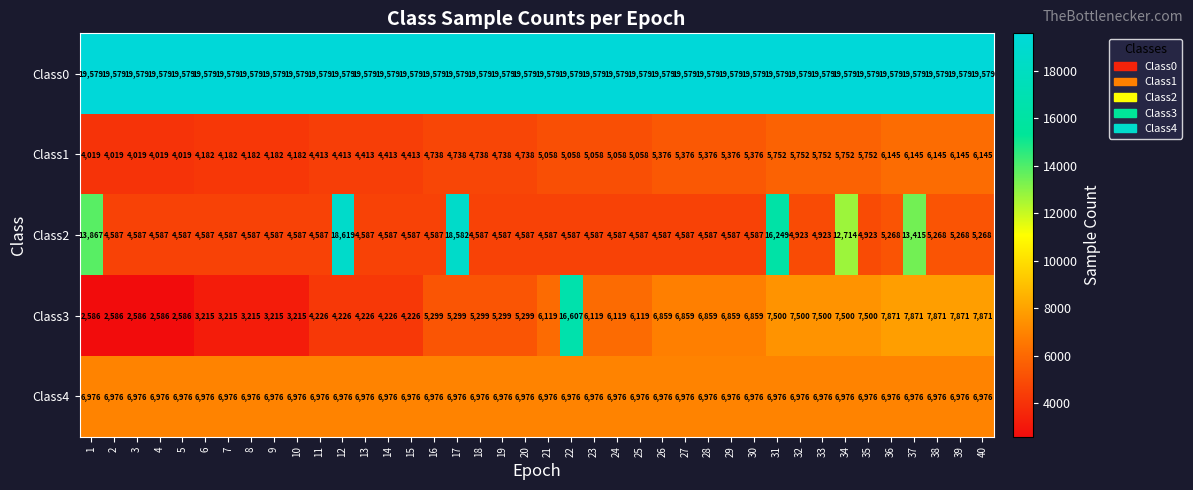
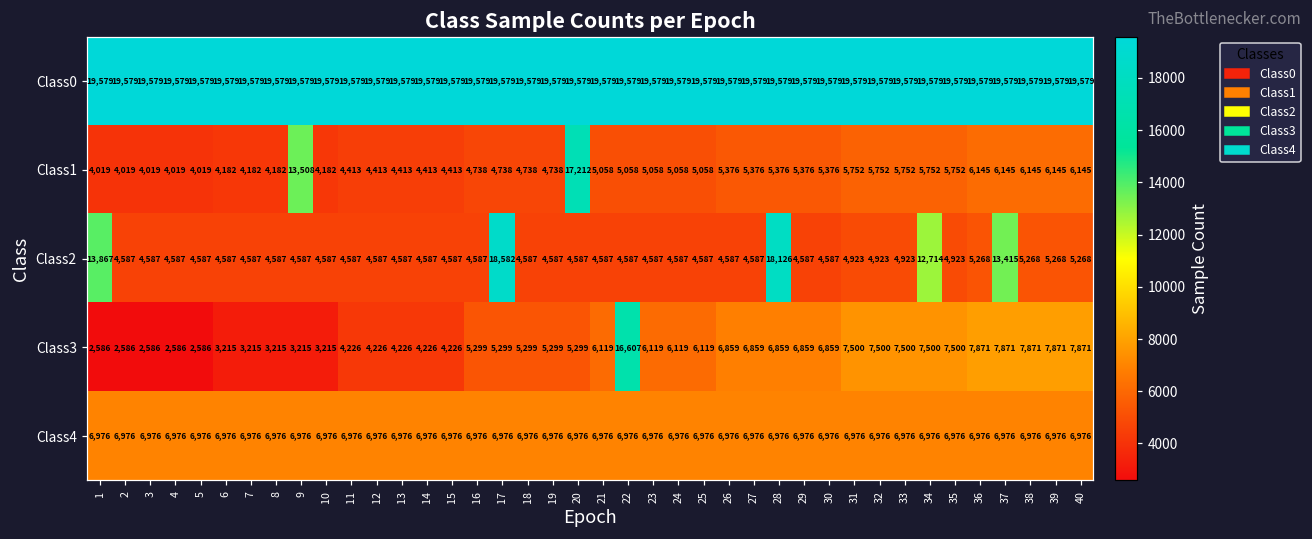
  {
    "Class0": {
      "1": "19,579",
      "2": "19,579",
      "3": "19,579",
      "4": "19,579",
      "5": "19,579",
      "6": "19,579",
      "7": "19,579",
      "8": "19,579",
      "9": "19,579",
      "10": "19,579",
      "11": "19,579",
      "12": "19,579",
      "13": "19,579",
      "14": "19,579",
      "15": "19,579",
      "16": "19,579",
      "17": "19,579",
      "18": "19,579",
      "19": "19,579",
      "20": "19,579",
      "21": "19,579",
      "22": "19,579",
      "23": "19,579",
      "24": "19,579",
      "25": "19,579",
      "26": "19,579",
      "27": "19,579",
      "28": "19,579",
      "29": "19,579",
      "30": "19,579",
      "31": "19,579",
      "32": "19,579",
      "33": "19,579",
      "34": "19,579",
      "35": "19,579",
      "36": "19,579",
      "37": "19,579",
      "38": "19,579",
      "39": "19,579",
      "40": "19,579"
    },
    "Class1": {
      "1": "4,019",
      "2": "4,019",
      "3": "4,019",
      "4": "4,019",
      "5": "4,019",
      "6": "4,182",
      "7": "4,182",
      "8": "4,182",
-     "9": "4,182",
+     "9": "13,508",
      "10": "4,182",
      "11": "4,413",
      "12": "4,413",
      "13": "4,413",
      "14": "4,413",
      "15": "4,413",
      "16": "4,738",
      "17": "4,738",
      "18": "4,738",
      "19": "4,738",
-     "20": "4,738",
+     "20": "17,212",
      "21": "5,058",
      "22": "5,058",
      "23": "5,058",
      "24": "5,058",
      "25": "5,058",
      "26": "5,376",
      "27": "5,376",
      "28": "5,376",
      "29": "5,376",
      "30": "5,376",
      "31": "5,752",
      "32": "5,752",
      "33": "5,752",
      "34": "5,752",
      "35": "5,752",
      "36": "6,145",
      "37": "6,145",
      "38": "6,145",
      "39": "6,145",
      "40": "6,145"
    },
    "Class2": {
      "1": "13,867",
      "2": "4,587",
      "3": "4,587",
      "4": "4,587",
      "5": "4,587",
      "6": "4,587",
      "7": "4,587",
      "8": "4,587",
      "9": "4,587",
      "10": "4,587",
      "11": "4,587",
-     "12": "18,619",
+     "12": "4,587",
      "13": "4,587",
      "14": "4,587",
      "15": "4,587",
      "16": "4,587",
      "17": "18,582",
      "18": "4,587",
      "19": "4,587",
      "20": "4,587",
      "21": "4,587",
      "22": "4,587",
      "23": "4,587",
      "24": "4,587",
      "25": "4,587",
      "26": "4,587",
      "27": "4,587",
-     "28": "4,587",
+     "28": "18,126",
      "29": "4,587",
      "30": "4,587",
-     "31": "16,249",
+     "31": "4,923",
      "32": "4,923",
      "33": "4,923",
      "34": "12,714",
      "35": "4,923",
      "36": "5,268",
      "37": "13,415",
      "38": "5,268",
      "39": "5,268",
      "40": "5,268"
    },
    "Class3": {
      "1": "2,586",
      "2": "2,586",
      "3": "2,586",
      "4": "2,586",
      "5": "2,586",
      "6": "3,215",
      "7": "3,215",
      "8": "3,215",
      "9": "3,215",
      "10": "3,215",
      "11": "4,226",
      "12": "4,226",
      "13": "4,226",
      "14": "4,226",
      "15": "4,226",
      "16": "5,299",
      "17": "5,299",
      "18": "5,299",
      "19": "5,299",
      "20": "5,299",
      "21": "6,119",
      "22": "16,607",
      "23": "6,119",
      "24": "6,119",
      "25": "6,119",
      "26": "6,859",
      "27": "6,859",
      "28": "6,859",
      "29": "6,859",
      "30": "6,859",
      "31": "7,500",
      "32": "7,500",
      "33": "7,500",
      "34": "7,500",
      "35": "7,500",
      "36": "7,871",
      "37": "7,871",
      "38": "7,871",
      "39": "7,871",
      "40": "7,871"
    },
    "Class4": {
      "1": "6,976",
      "2": "6,976",
      "3": "6,976",
      "4": "6,976",
      "5": "6,976",
      "6": "6,976",
      "7": "6,976",
      "8": "6,976",
      "9": "6,976",
      "10": "6,976",
      "11": "6,976",
      "12": "6,976",
      "13": "6,976",
      "14": "6,976",
      "15": "6,976",
      "16": "6,976",
      "17": "6,976",
      "18": "6,976",
      "19": "6,976",
      "20": "6,976",
      "21": "6,976",
      "22": "6,976",
      "23": "6,976",
      "24": "6,976",
      "25": "6,976",
      "26": "6,976",
      "27": "6,976",
      "28": "6,976",
      "29": "6,976",
      "30": "6,976",
      "31": "6,976",
      "32": "6,976",
      "33": "6,976",
      "34": "6,976",
      "35": "6,976",
      "36": "6,976",
      "37": "6,976",
      "38": "6,976",
      "39": "6,976",
      "40": "6,976"
    }
  }
